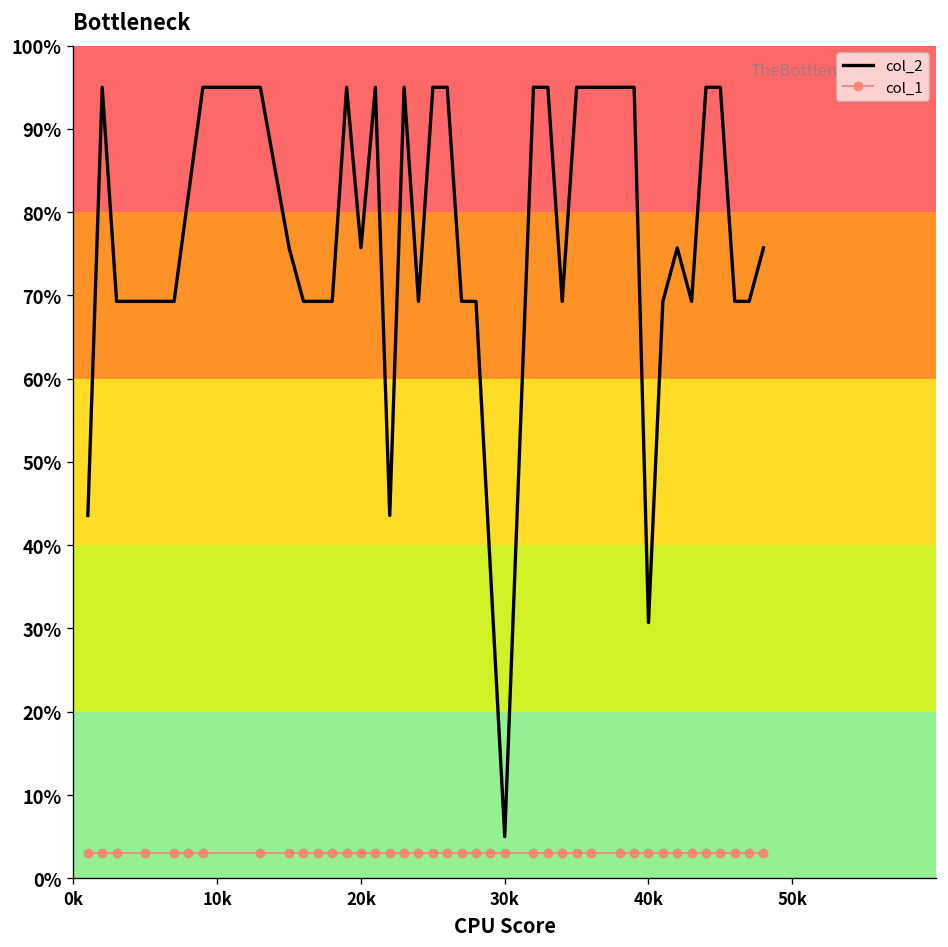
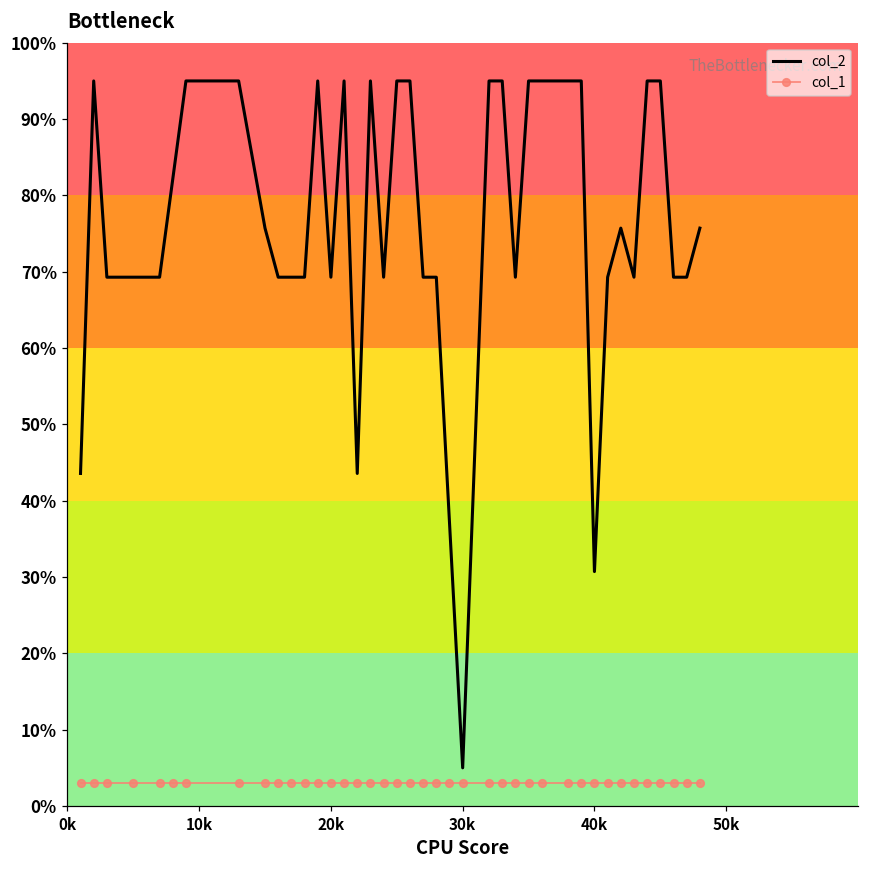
  {
    "col_2": {
-     "20k": "76%",
+     "20k": "69%",
      "30k": "5%",
      "40k": "31%"
    },
    "col_1": {
      "20k": "3%",
      "30k": "3%",
      "40k": "3%"
    }
  }
